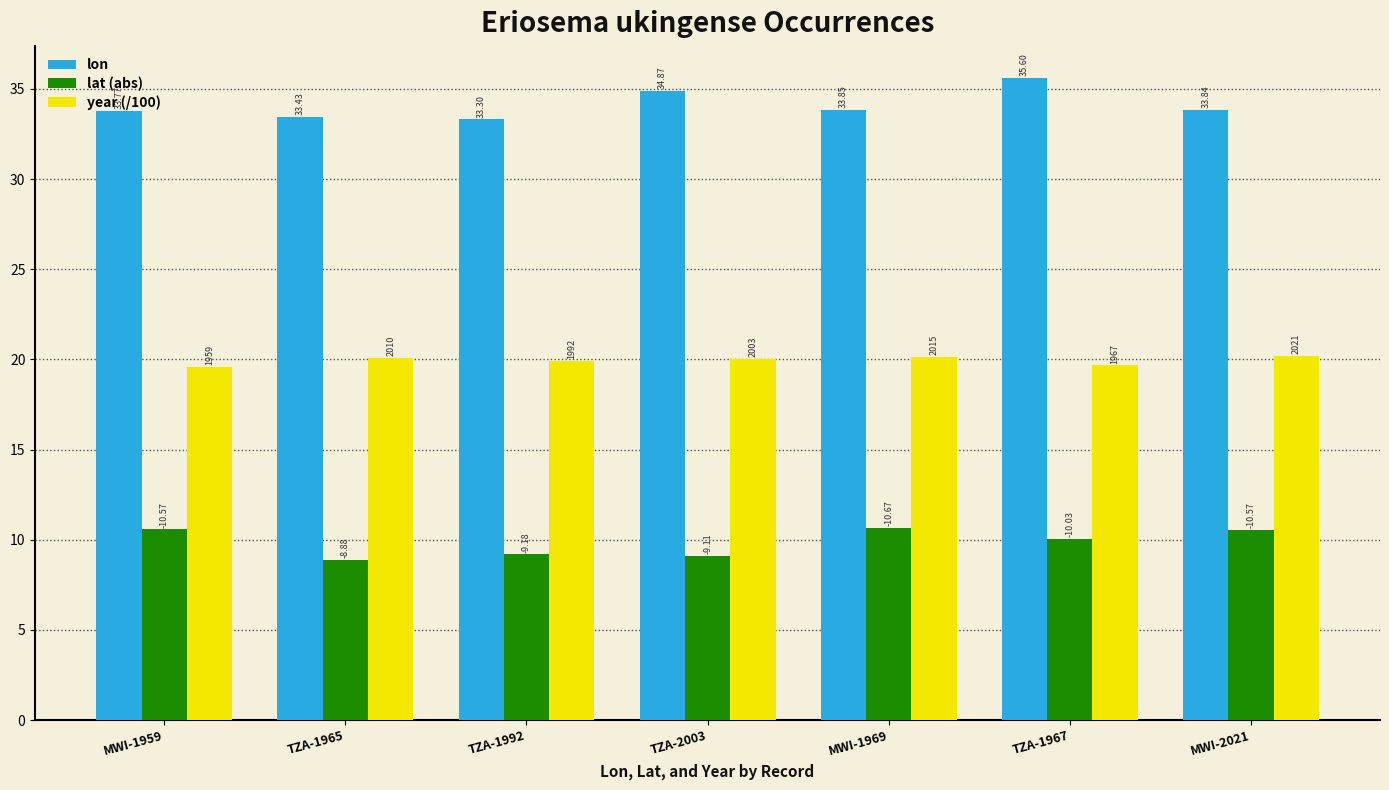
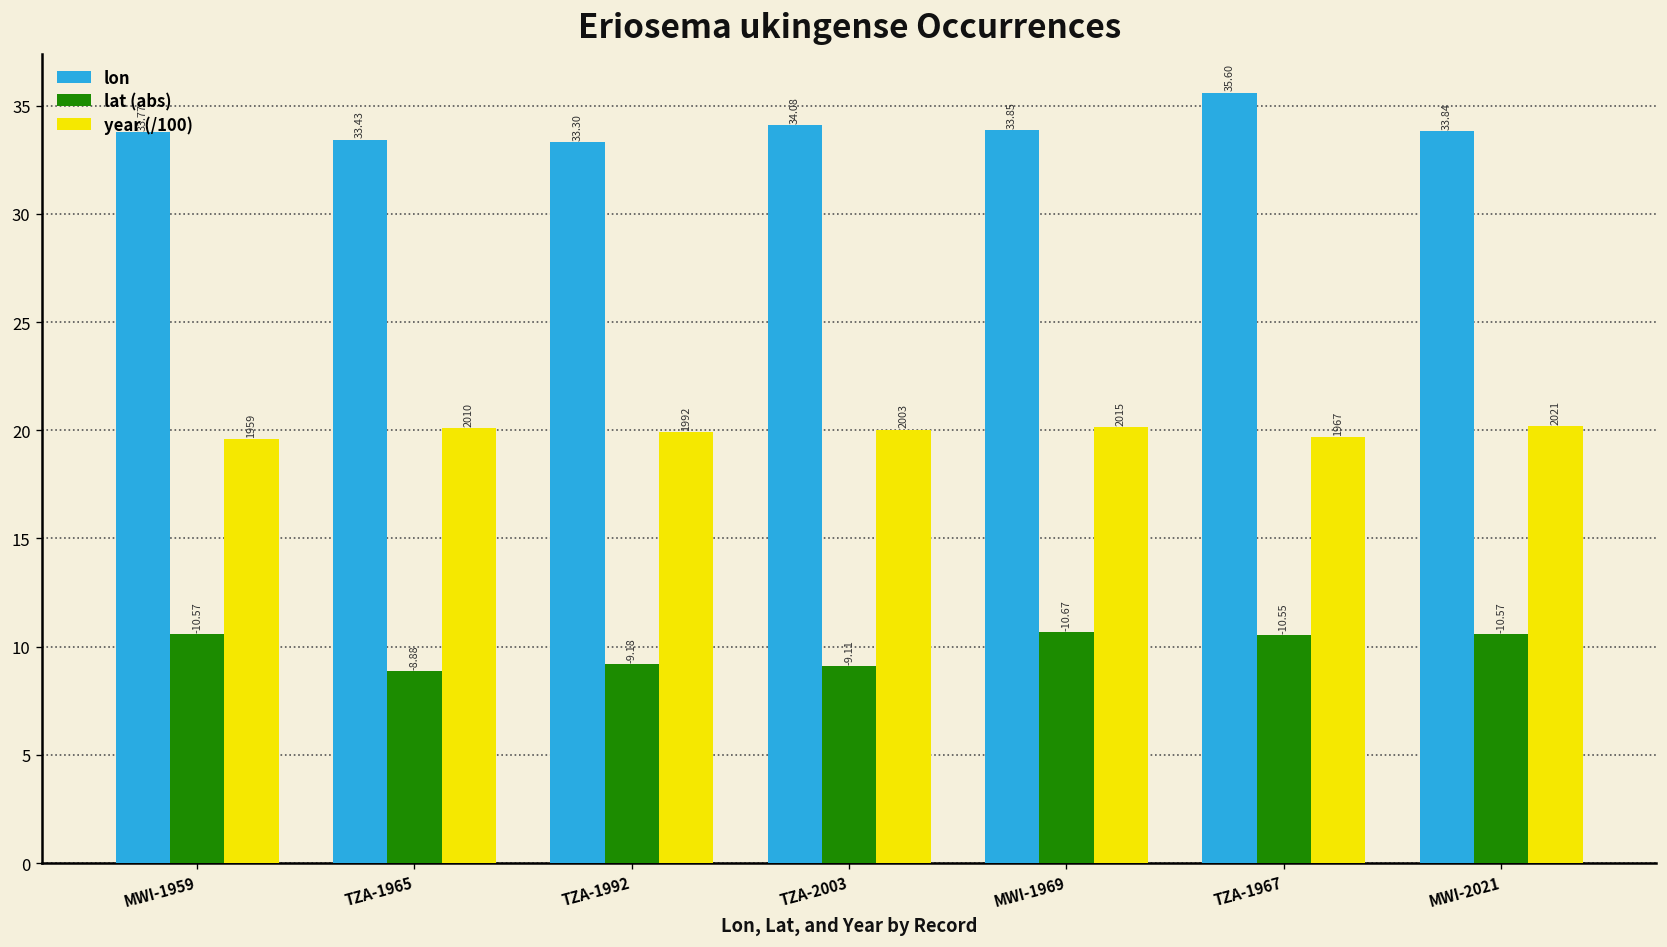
  {
    "lon": {
      "MWI-1959": 33.77,
      "TZA-1965": 33.43,
      "TZA-1992": 33.30,
-     "TZA-2003": 34.87,
+     "TZA-2003": 34.08,
      "MWI-1969": 33.85,
      "TZA-1967": 35.60,
      "MWI-2021": 33.84
    },
    "lat (abs)": {
-     "TZA-1967": -10.03
+     "TZA-1967": -10.55
    }
  }
